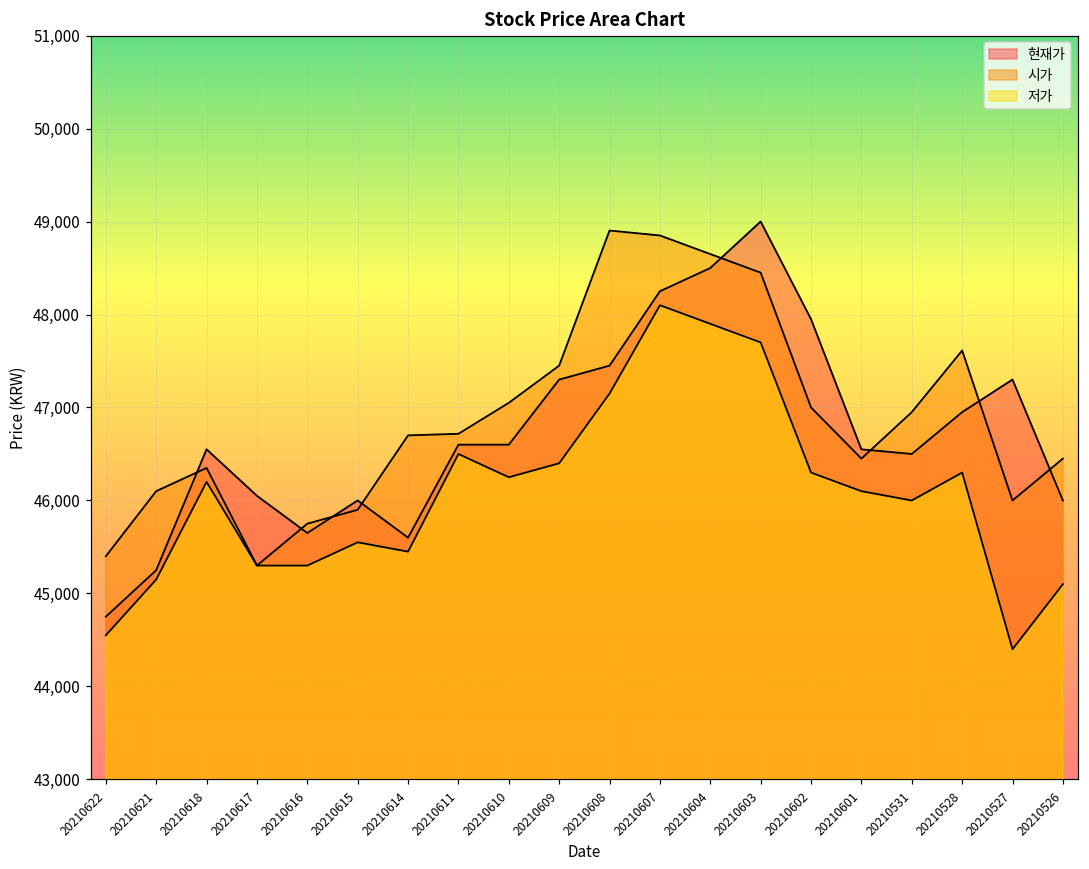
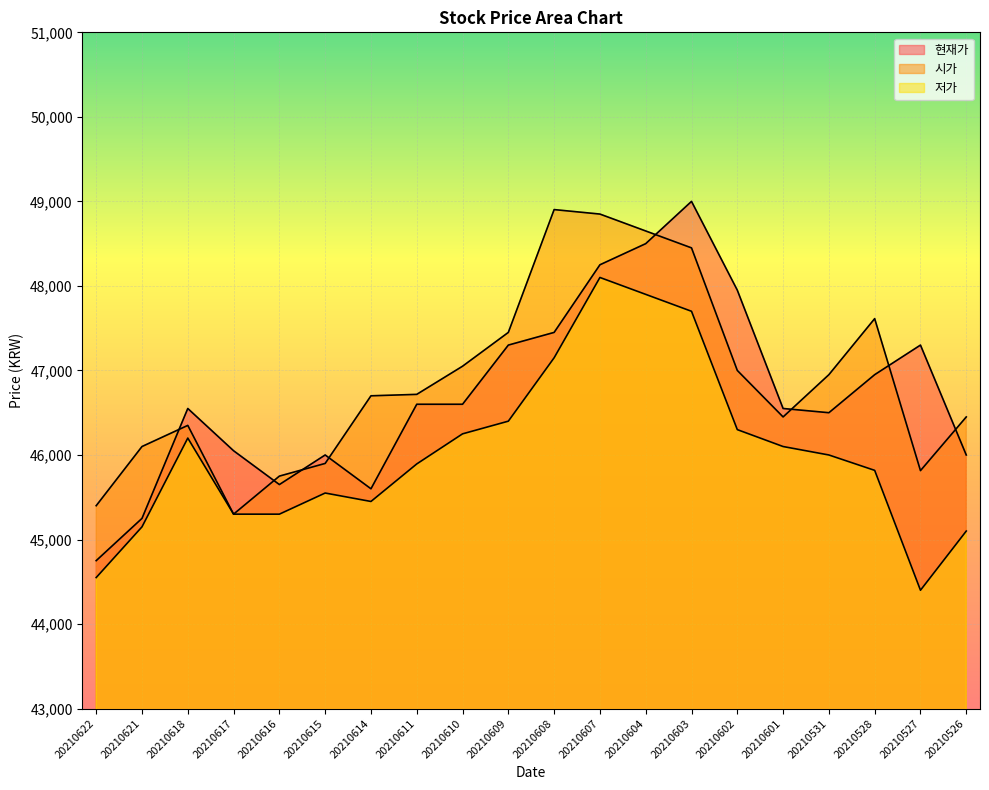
  {
    "현재가": {
      "20210622": "44,800",
      "20210621": "45,300",
      "20210618": "46,600",
      "20210617": "46,100",
      "20210616": "45,700",
      "20210615": "46,000",
      "20210614": "45,600",
      "20210611": "46,600",
      "20210610": "46,600",
      "20210609": "47,300",
      "20210608": "47,500",
      "20210607": "48,300",
      "20210604": "48,500",
      "20210603": "49,000",
      "20210602": "48,000",
      "20210601": "46,600",
      "20210531": "46,500",
      "20210528": "47,000",
      "20210527": "47,300",
      "20210526": "46,000"
    },
    "시가": {
      "20210622": "45,400",
      "20210621": "46,100",
      "20210618": "46,400",
      "20210616": "45,800",
      "20210615": "45,900",
      "20210614": "46,700",
      "20210611": "46,700",
      "20210610": "47,100",
      "20210609": "47,500",
      "20210608": "48,900",
      "20210607": "48,900",
      "20210604": "48,700",
      "20210603": "48,500",
      "20210602": "47,000",
      "20210601": "46,500",
      "20210531": "47,000",
      "20210528": "47,600",
-     "20210527": "46,000",
+     "20210527": "45,800",
      "20210526": "46,500"
    },
    "저가": {
      "20210622": "44,600",
      "20210621": "45,200",
      "20210618": "46,200",
      "20210616": "45,300",
      "20210615": "45,600",
      "20210614": "45,500",
-     "20210611": "46,500",
+     "20210611": "45,900",
      "20210610": "46,300",
      "20210609": "46,400",
      "20210608": "47,200",
      "20210607": "48,100",
      "20210604": "47,900",
      "20210603": "47,700",
      "20210602": "46,300",
      "20210601": "46,100",
      "20210531": "46,000",
-     "20210528": "46,300",
+     "20210528": "45,800",
      "20210527": "44,400",
      "20210526": "45,100"
    }
  }
